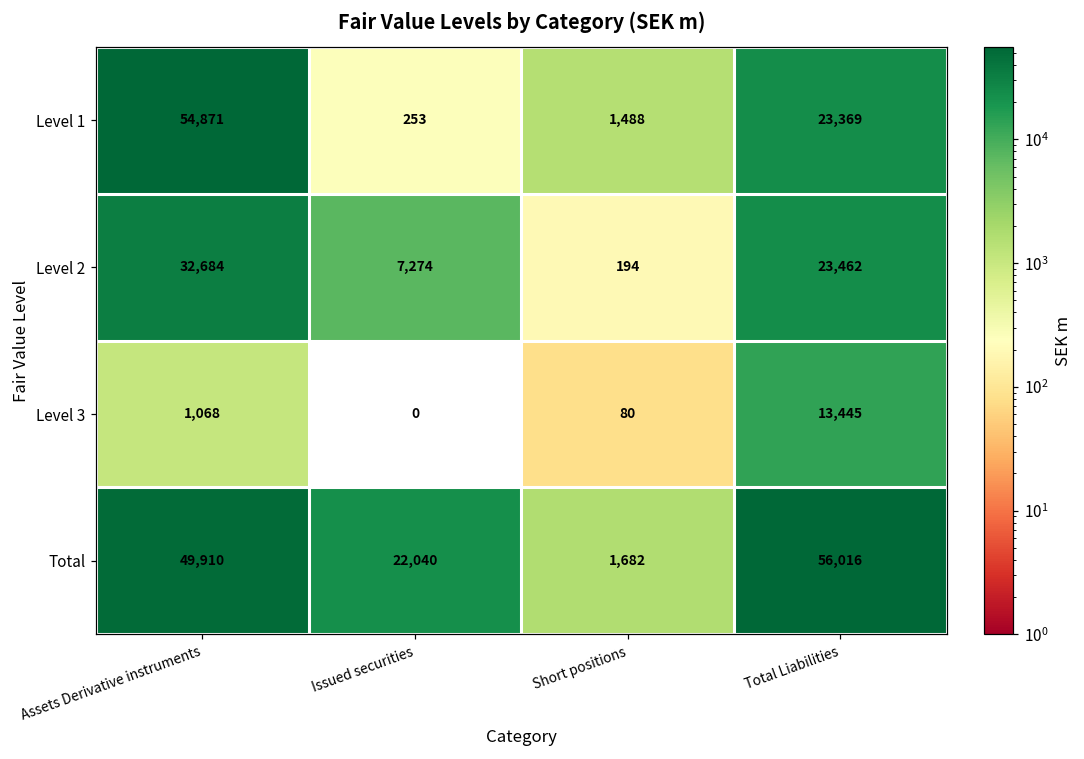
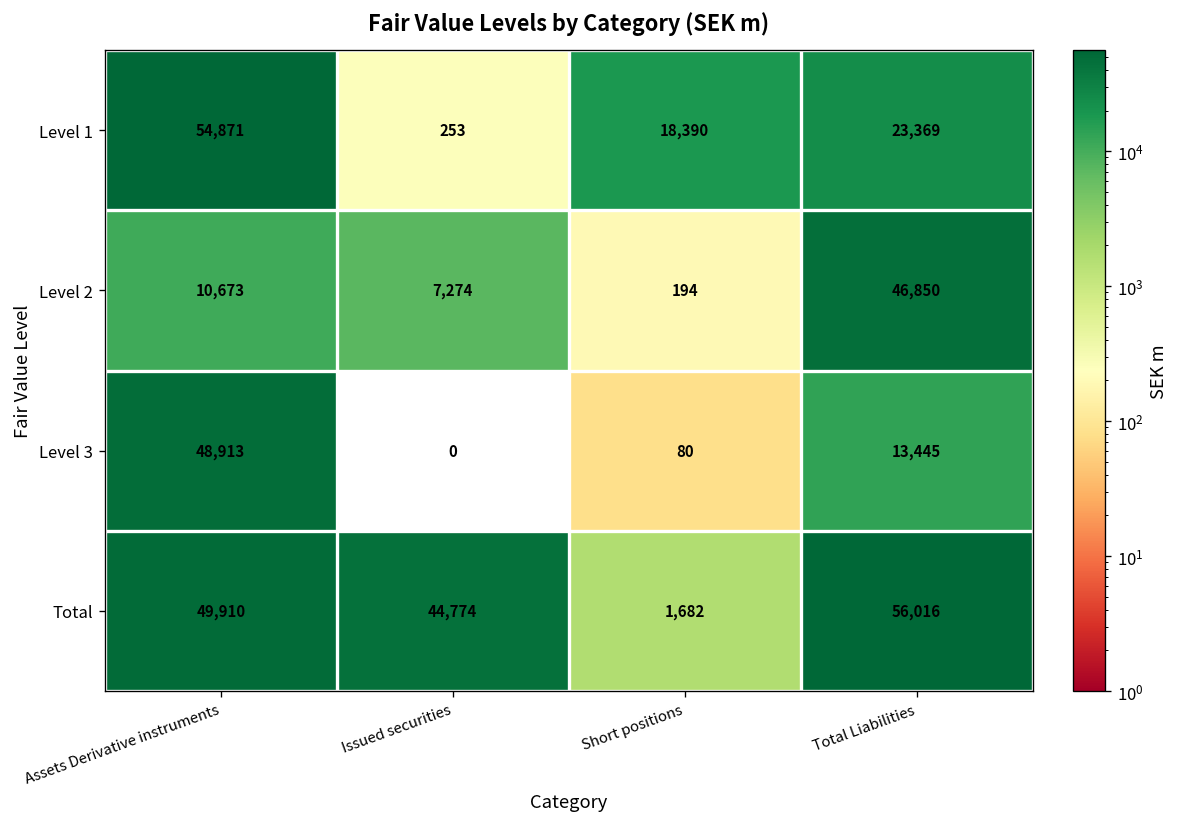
  {
    "Level 1": {
      "Assets Derivative instruments": "54,871",
      "Issued securities": "253",
-     "Short positions": "1,488",
+     "Short positions": "18,390",
      "Total Liabilities": "23,369"
    },
    "Level 2": {
-     "Assets Derivative instruments": "32,684",
+     "Assets Derivative instruments": "10,673",
      "Issued securities": "7,274",
      "Short positions": "194",
-     "Total Liabilities": "23,462"
+     "Total Liabilities": "46,850"
    },
    "Level 3": {
-     "Assets Derivative instruments": "1,068",
+     "Assets Derivative instruments": "48,913",
      "Issued securities": "0",
      "Short positions": "80",
      "Total Liabilities": "13,445"
    },
    "Total": {
      "Assets Derivative instruments": "49,910",
-     "Issued securities": "22,040",
+     "Issued securities": "44,774",
      "Short positions": "1,682",
      "Total Liabilities": "56,016"
    }
  }
